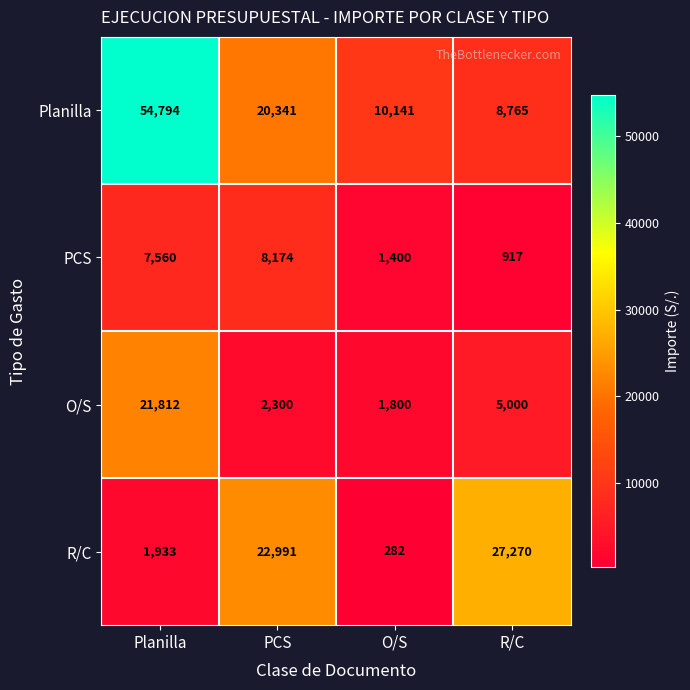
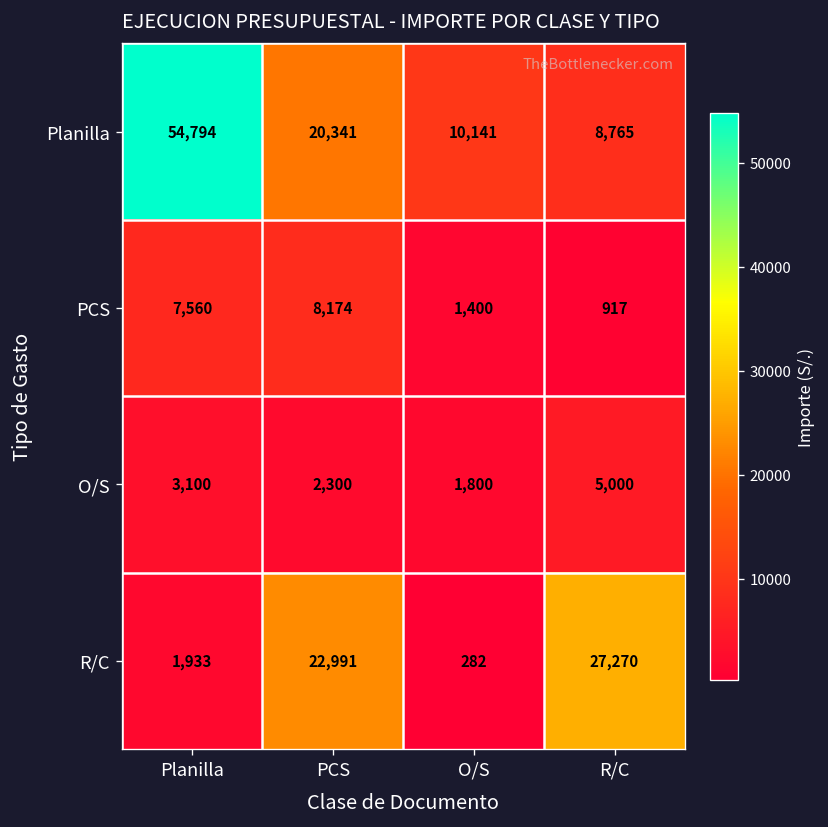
  {
    "Planilla": {
      "Planilla": "54,794",
      "PCS": "20,341",
      "O/S": "10,141"
    },
    "PCS": {
      "Planilla": "7,560",
      "PCS": "8,174",
      "O/S": "1,400",
      "R/C": "917"
    },
    "O/S": {
-     "Planilla": "21,812",
+     "Planilla": "3,100",
      "PCS": "2,300",
      "O/S": "1,800",
      "R/C": "5,000"
    },
    "R/C": {
      "Planilla": "1,933",
      "PCS": "22,991",
      "O/S": "282",
      "R/C": "27,270"
    }
  }
